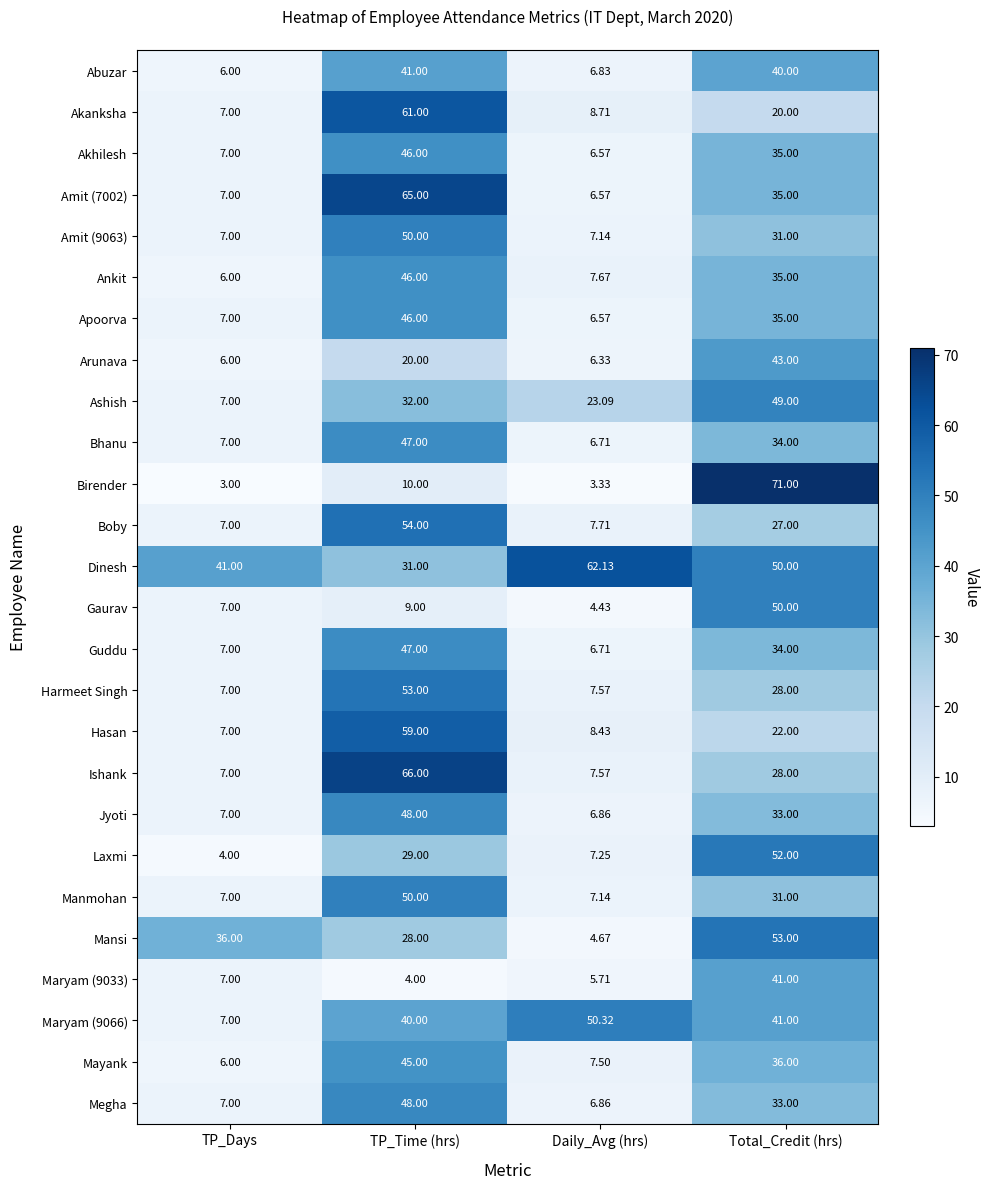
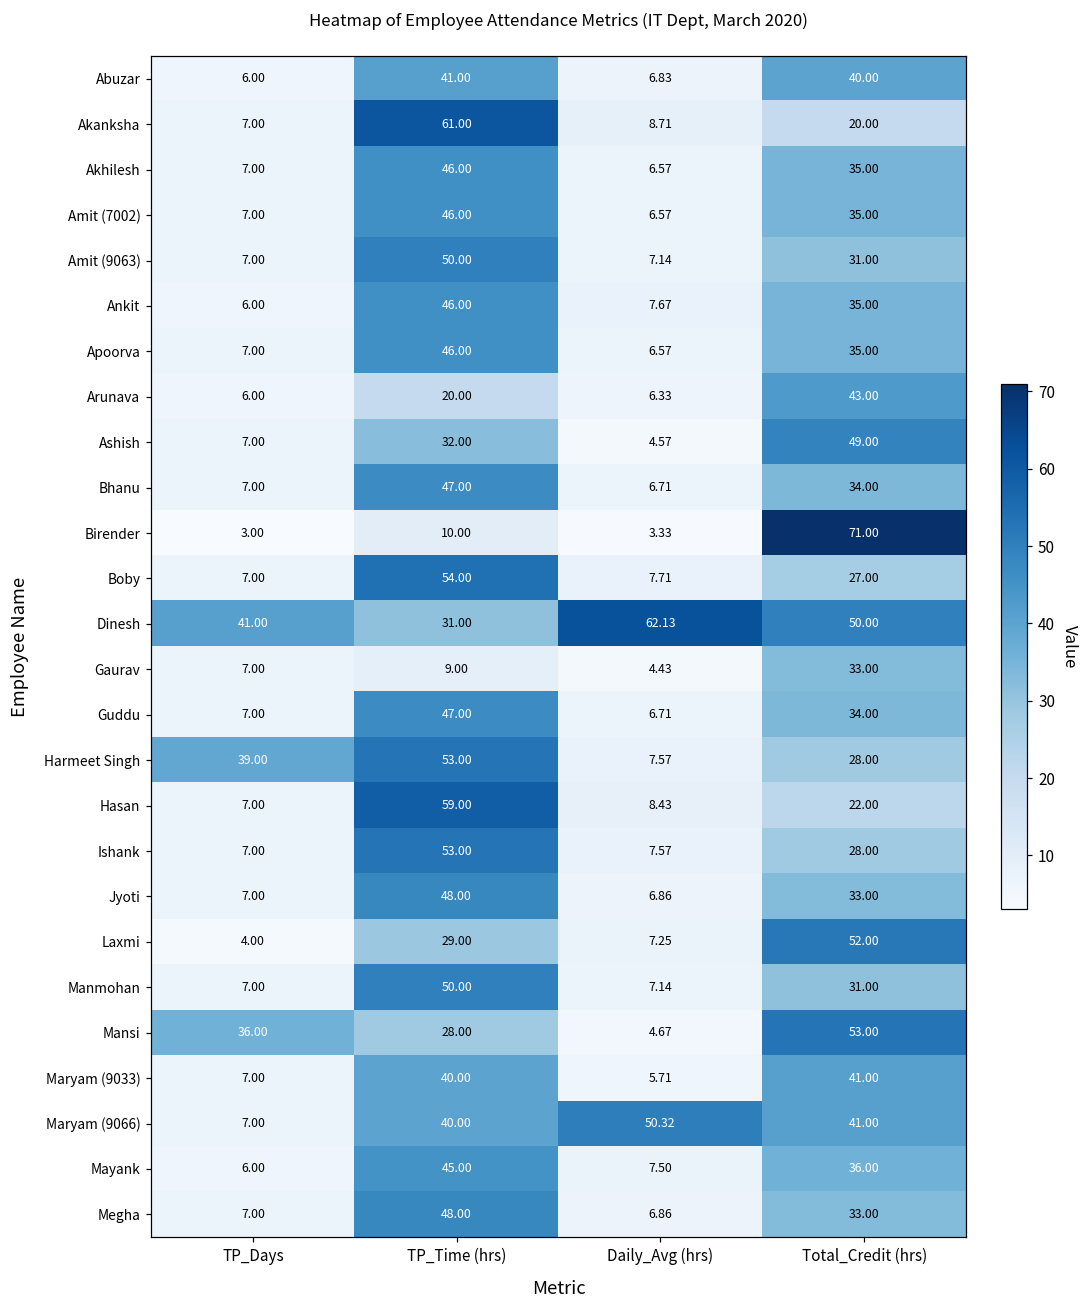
  {
    "Abuzar": {
      "TP_Days": 6.00,
      "TP_Time (hrs)": 41.00,
      "Daily_Avg (hrs)": 6.83,
      "Total_Credit (hrs)": 40.00
    },
    "Akanksha": {
      "TP_Days": 7.00,
      "TP_Time (hrs)": 61.00,
      "Daily_Avg (hrs)": 8.71,
      "Total_Credit (hrs)": 20.00
    },
    "Akhilesh": {
      "TP_Days": 7.00,
      "TP_Time (hrs)": 46.00,
      "Daily_Avg (hrs)": 6.57,
      "Total_Credit (hrs)": 35.00
    },
    "Amit (7002)": {
      "TP_Days": 7.00,
-     "TP_Time (hrs)": 65.00,
+     "TP_Time (hrs)": 46.00,
      "Daily_Avg (hrs)": 6.57,
      "Total_Credit (hrs)": 35.00
    },
    "Amit (9063)": {
      "TP_Days": 7.00,
      "TP_Time (hrs)": 50.00,
      "Daily_Avg (hrs)": 7.14,
      "Total_Credit (hrs)": 31.00
    },
    "Ankit": {
      "TP_Days": 6.00,
      "TP_Time (hrs)": 46.00,
      "Daily_Avg (hrs)": 7.67,
      "Total_Credit (hrs)": 35.00
    },
    "Apoorva": {
      "TP_Days": 7.00,
      "TP_Time (hrs)": 46.00,
      "Daily_Avg (hrs)": 6.57,
      "Total_Credit (hrs)": 35.00
    },
    "Arunava": {
      "TP_Days": 6.00,
      "TP_Time (hrs)": 20.00,
      "Daily_Avg (hrs)": 6.33,
      "Total_Credit (hrs)": 43.00
    },
    "Ashish": {
      "TP_Days": 7.00,
      "TP_Time (hrs)": 32.00,
-     "Daily_Avg (hrs)": 23.09,
+     "Daily_Avg (hrs)": 4.57,
      "Total_Credit (hrs)": 49.00
    },
    "Bhanu": {
      "TP_Days": 7.00,
      "TP_Time (hrs)": 47.00,
      "Daily_Avg (hrs)": 6.71,
      "Total_Credit (hrs)": 34.00
    },
    "Birender": {
      "TP_Days": 3.00,
      "TP_Time (hrs)": 10.00,
      "Daily_Avg (hrs)": 3.33,
      "Total_Credit (hrs)": 71.00
    },
    "Boby": {
      "TP_Days": 7.00,
      "TP_Time (hrs)": 54.00,
      "Daily_Avg (hrs)": 7.71,
      "Total_Credit (hrs)": 27.00
    },
    "Dinesh": {
      "TP_Days": 41.00,
      "TP_Time (hrs)": 31.00,
      "Daily_Avg (hrs)": 62.13,
      "Total_Credit (hrs)": 50.00
    },
    "Gaurav": {
      "TP_Days": 7.00,
      "TP_Time (hrs)": 9.00,
      "Daily_Avg (hrs)": 4.43,
-     "Total_Credit (hrs)": 50.00
+     "Total_Credit (hrs)": 33.00
    },
    "Guddu": {
      "TP_Days": 7.00,
      "TP_Time (hrs)": 47.00,
      "Daily_Avg (hrs)": 6.71,
      "Total_Credit (hrs)": 34.00
    },
    "Harmeet Singh": {
-     "TP_Days": 7.00,
+     "TP_Days": 39.00,
      "TP_Time (hrs)": 53.00,
      "Daily_Avg (hrs)": 7.57,
      "Total_Credit (hrs)": 28.00
    },
    "Hasan": {
      "TP_Days": 7.00,
      "TP_Time (hrs)": 59.00,
      "Daily_Avg (hrs)": 8.43,
      "Total_Credit (hrs)": 22.00
    },
    "Ishank": {
      "TP_Days": 7.00,
-     "TP_Time (hrs)": 66.00,
+     "TP_Time (hrs)": 53.00,
      "Daily_Avg (hrs)": 7.57,
      "Total_Credit (hrs)": 28.00
    },
    "Jyoti": {
      "TP_Days": 7.00,
      "TP_Time (hrs)": 48.00,
      "Daily_Avg (hrs)": 6.86,
      "Total_Credit (hrs)": 33.00
    },
    "Laxmi": {
      "TP_Days": 4.00,
      "TP_Time (hrs)": 29.00,
      "Daily_Avg (hrs)": 7.25,
      "Total_Credit (hrs)": 52.00
    },
    "Manmohan": {
      "TP_Days": 7.00,
      "TP_Time (hrs)": 50.00,
      "Daily_Avg (hrs)": 7.14,
      "Total_Credit (hrs)": 31.00
    },
    "Mansi": {
      "TP_Days": 36.00,
      "TP_Time (hrs)": 28.00,
      "Daily_Avg (hrs)": 4.67,
      "Total_Credit (hrs)": 53.00
    },
    "Maryam (9033)": {
      "TP_Days": 7.00,
-     "TP_Time (hrs)": 4.00,
+     "TP_Time (hrs)": 40.00,
      "Daily_Avg (hrs)": 5.71,
      "Total_Credit (hrs)": 41.00
    },
    "Maryam (9066)": {
      "TP_Days": 7.00,
      "TP_Time (hrs)": 40.00,
      "Daily_Avg (hrs)": 50.32,
      "Total_Credit (hrs)": 41.00
    },
    "Mayank": {
      "TP_Days": 6.00,
      "TP_Time (hrs)": 45.00,
      "Daily_Avg (hrs)": 7.50,
      "Total_Credit (hrs)": 36.00
    },
    "Megha": {
      "TP_Days": 7.00,
      "TP_Time (hrs)": 48.00,
      "Daily_Avg (hrs)": 6.86,
      "Total_Credit (hrs)": 33.00
    }
  }
